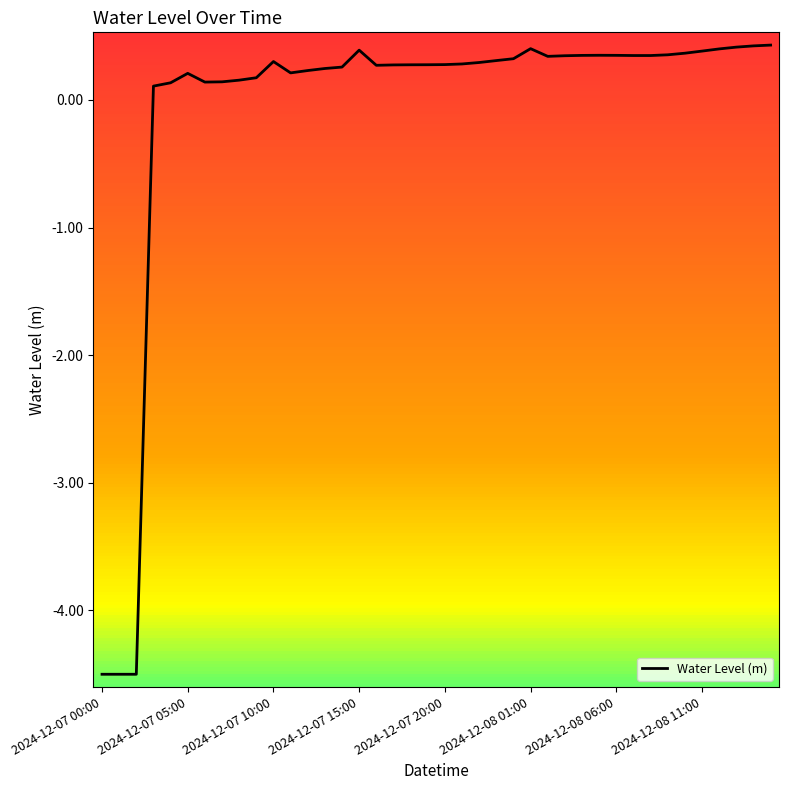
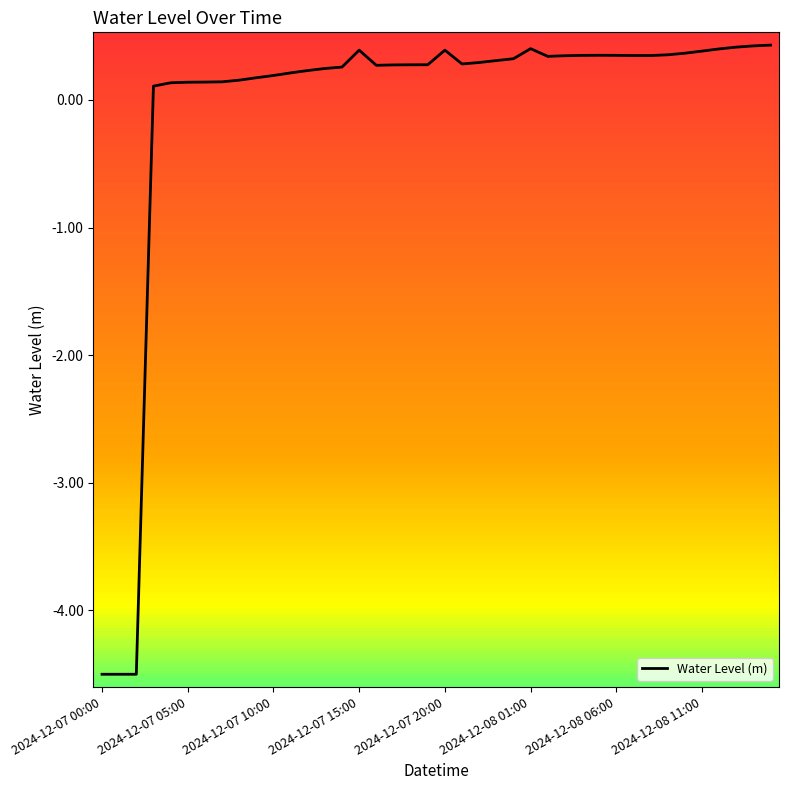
  {
    "2024-12-07 00:00": -4.50,
-   "2024-12-07 05:00": 0.21,
-   "2024-12-07 10:00": 0.30,
+   "2024-12-07 05:00": 0.14,
+   "2024-12-07 10:00": 0.19,
    "2024-12-07 15:00": 0.39,
-   "2024-12-07 20:00": 0.28,
+   "2024-12-07 20:00": 0.39,
    "2024-12-08 01:00": 0.40,
    "2024-12-08 06:00": 0.35,
    "2024-12-08 11:00": 0.38
  }
